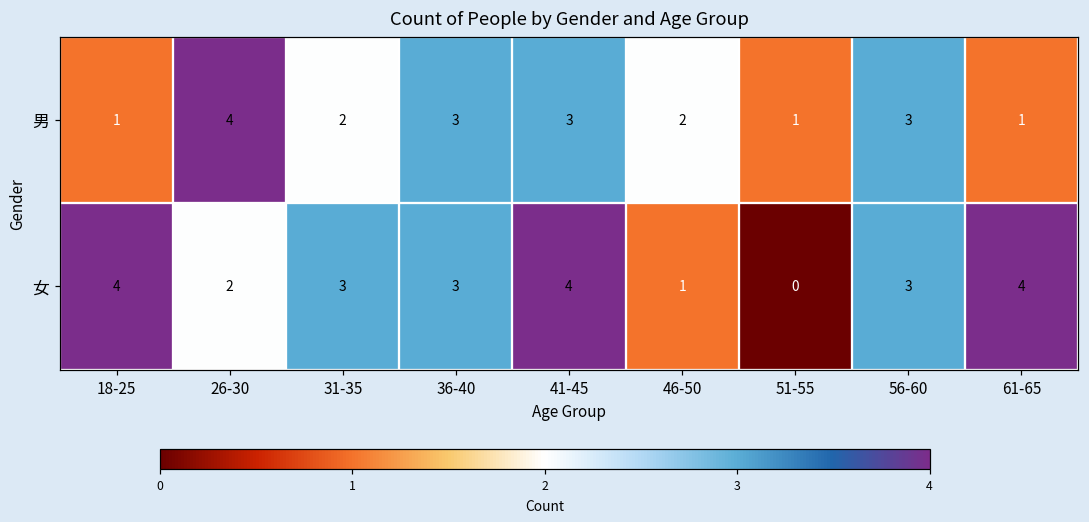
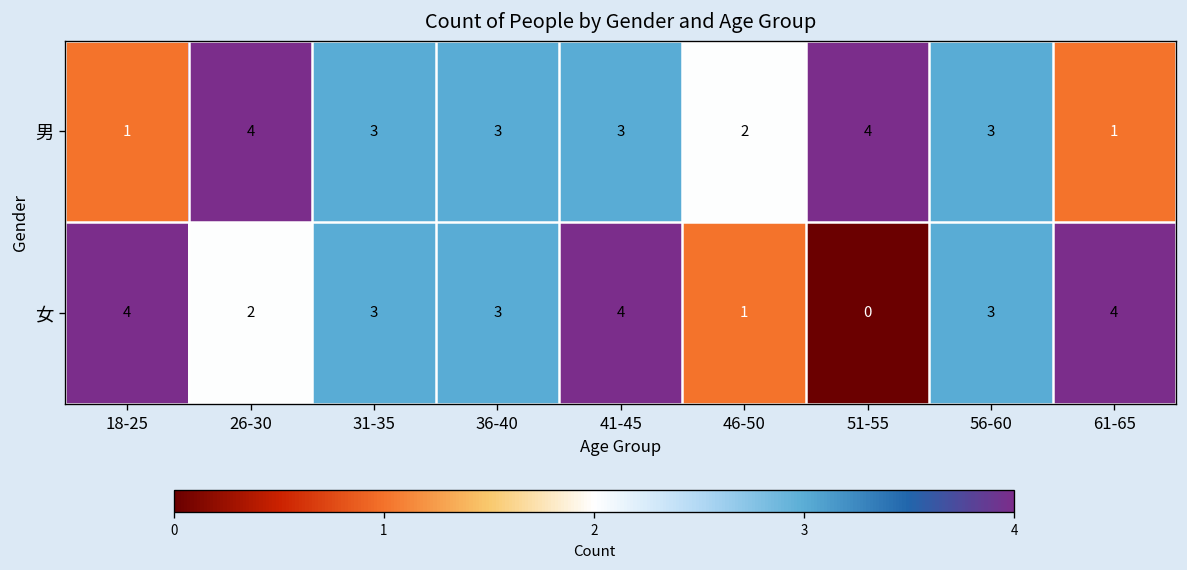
  {
    "男": {
      "18-25": 1,
      "26-30": 4,
-     "31-35": 2,
+     "31-35": 3,
      "36-40": 3,
      "41-45": 3,
      "46-50": 2,
-     "51-55": 1,
+     "51-55": 4,
      "56-60": 3,
      "61-65": 1
    },
    "女": {
      "18-25": 4,
      "26-30": 2,
      "31-35": 3,
      "36-40": 3,
      "41-45": 4,
      "46-50": 1,
      "51-55": 0,
      "56-60": 3,
      "61-65": 4
    }
  }
